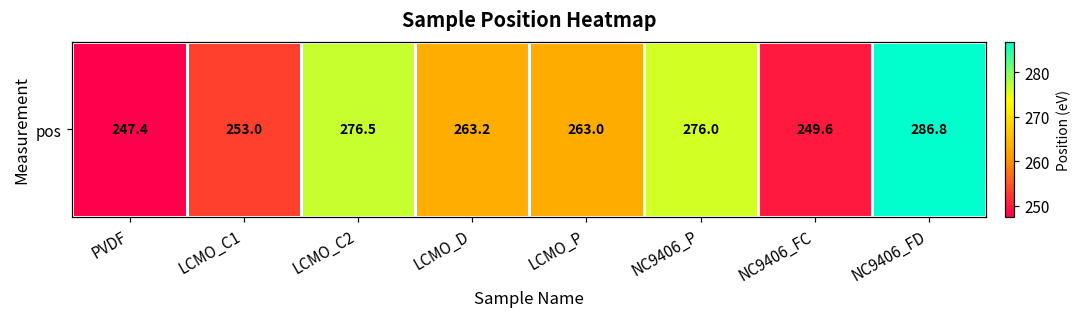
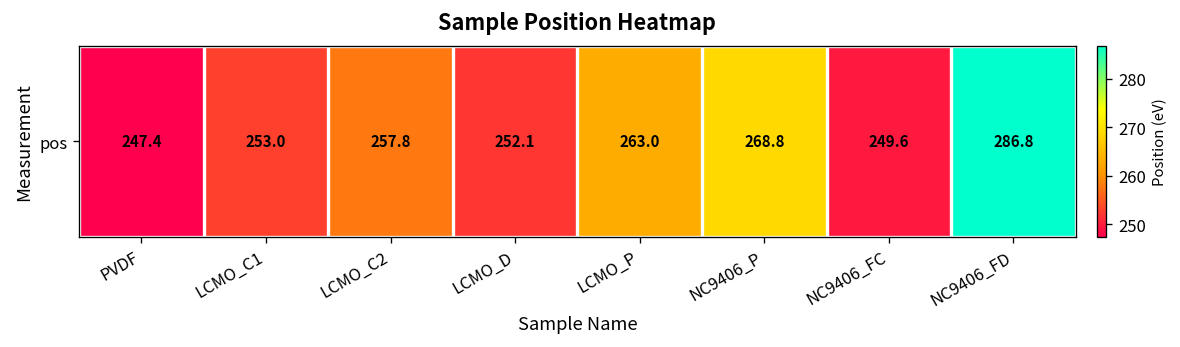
  {
    "pos": {
      "PVDF": 247.4,
      "LCMO_C1": 253.0,
-     "LCMO_C2": 276.5,
-     "LCMO_D": 263.2,
+     "LCMO_C2": 257.8,
+     "LCMO_D": 252.1,
      "LCMO_P": 263.0,
-     "NC9406_P": 276.0,
+     "NC9406_P": 268.8,
      "NC9406_FC": 249.6,
      "NC9406_FD": 286.8
    }
  }
